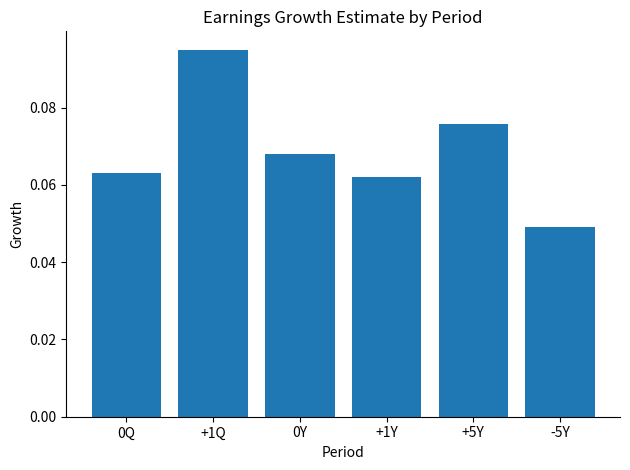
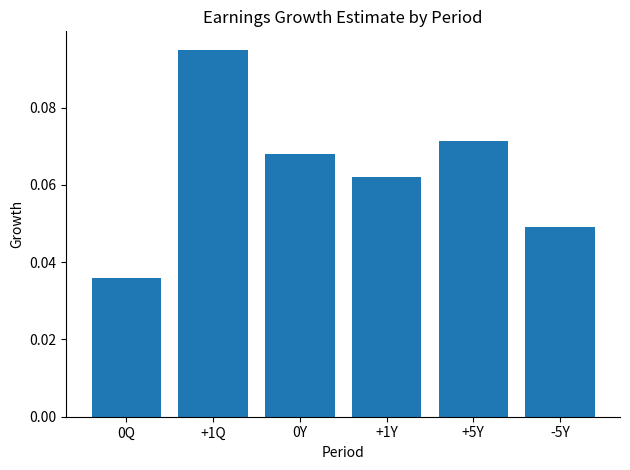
  {
-   "0Q": 0.063,
+   "0Q": 0.036,
    "+1Q": 0.095,
    "0Y": 0.068,
    "+1Y": 0.062,
-   "+5Y": 0.076,
+   "+5Y": 0.071,
    "-5Y": 0.049
  }
